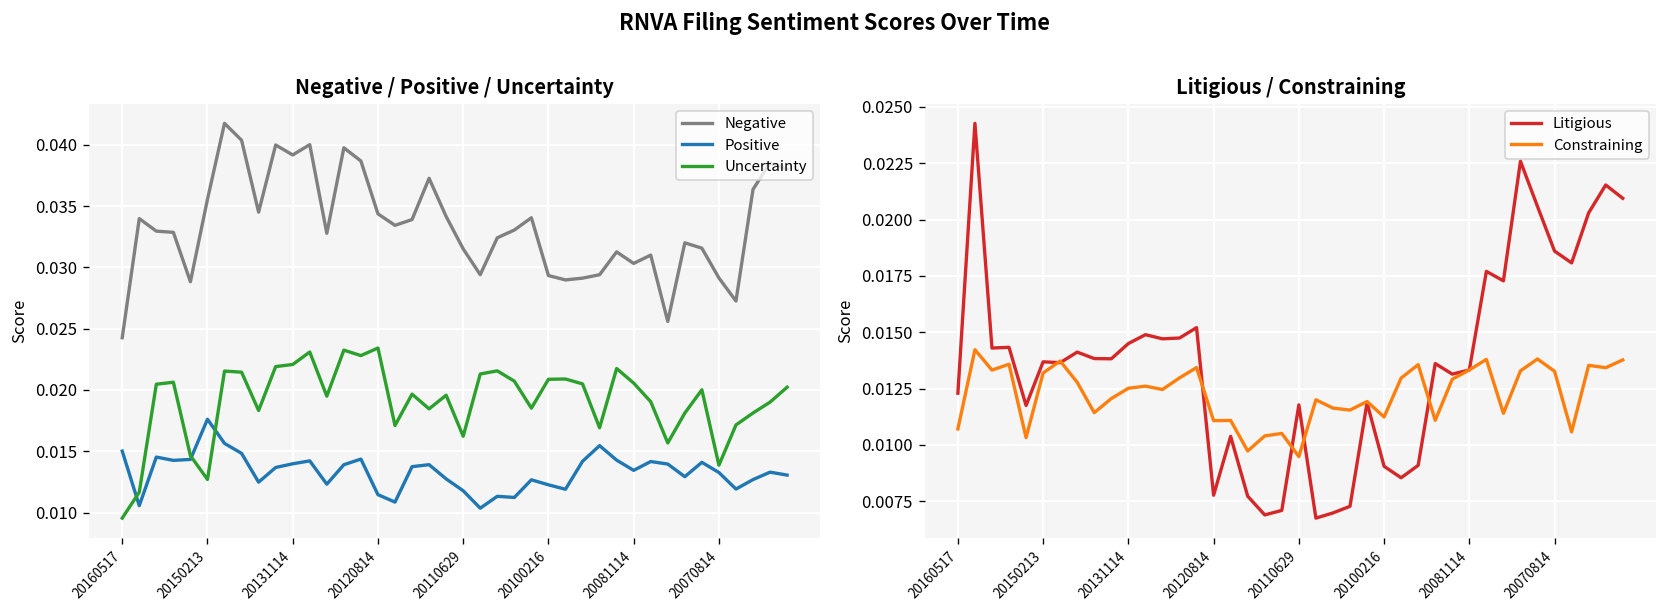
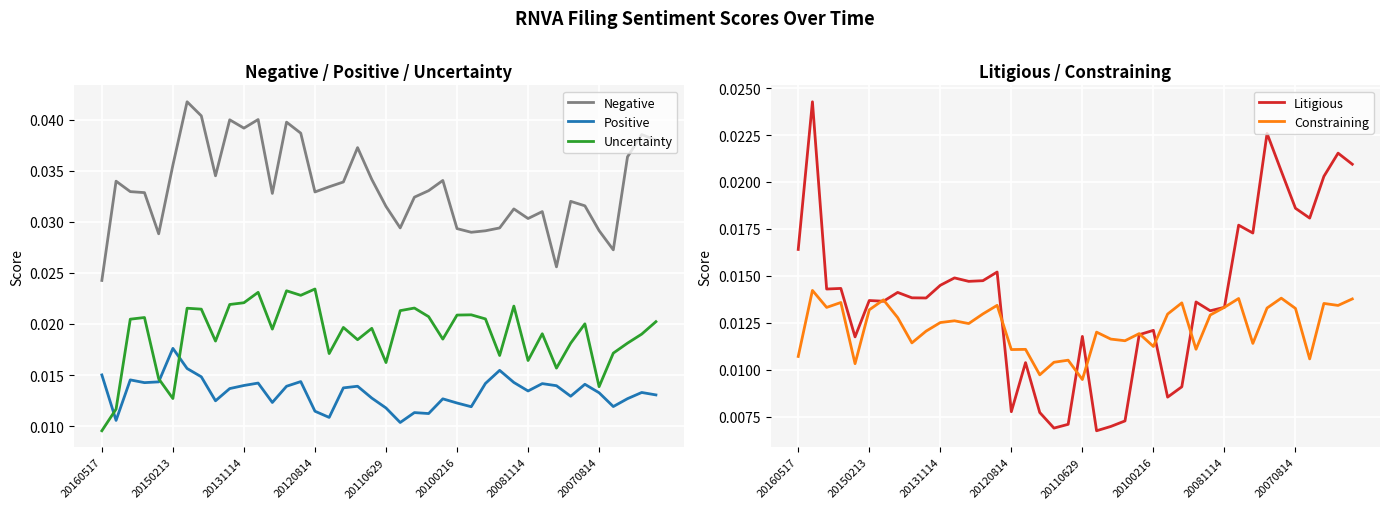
  {
    "Negative / Positive / Uncertainty": {
      "Negative": {
        "20160517": 0.0243,
        "20150213": 0.0356,
        "20131114": 0.0392,
-       "20120814": 0.0344,
+       "20120814": 0.0329,
        "20110629": 0.0315,
        "20100216": 0.0293,
        "20081114": 0.0303,
        "20070814": 0.0291
      },
      "Positive": {
        "20160517": 0.0150,
        "20150213": 0.0176,
        "20131114": 0.0140,
        "20120814": 0.0115,
        "20110629": 0.0118,
        "20100216": 0.0123,
        "20081114": 0.0134,
        "20070814": 0.0133
      },
      "Uncertainty": {
        "20160517": 0.0095,
        "20150213": 0.0127,
        "20131114": 0.0221,
        "20120814": 0.0234,
        "20110629": 0.0162,
        "20100216": 0.0209,
-       "20081114": 0.0206,
+       "20081114": 0.0164,
        "20070814": 0.0139
      }
    },
    "Litigious / Constraining": {
      "Litigious": {
-       "20160517": 0.0123,
+       "20160517": 0.0164,
        "20150213": 0.0137,
        "20131114": 0.0145,
        "20120814": 0.0078,
        "20110629": 0.0118,
-       "20100216": 0.0090,
+       "20100216": 0.0121,
        "20070814": 0.0186
      },
      "Constraining": {
        "20160517": 0.0107,
        "20150213": 0.0132,
        "20131114": 0.0125,
        "20120814": 0.0111,
        "20110629": 0.0095,
        "20100216": 0.0112,
        "20070814": 0.0133
      }
    }
  }
